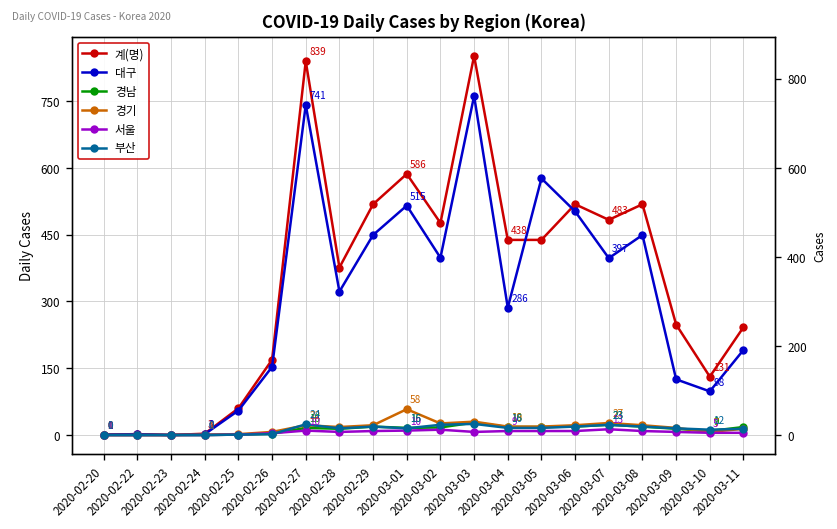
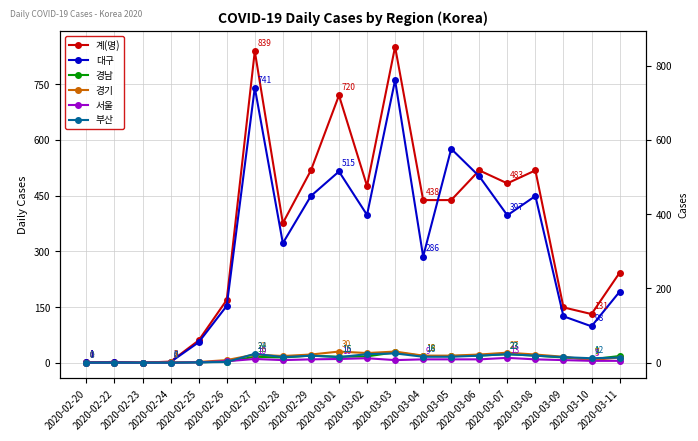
  {
    "계(명)": {
      "2020-02-27": 839,
-     "2020-03-01": 586,
+     "2020-03-01": 720,
      "2020-03-04": 438,
      "2020-03-07": 483,
-     "2020-03-09": 250,
+     "2020-03-09": 150,
      "2020-03-10": 131
    },
    "대구": {
      "2020-02-27": 741,
      "2020-03-01": 515,
      "2020-03-04": 286,
      "2020-03-07": 397,
      "2020-03-10": 98
    },
    "경기": {
-     "2020-03-01": 58
+     "2020-03-01": 30
    },
    "서울": {
      "2020-02-28": 10,
      "2020-02-29": 10,
      "2020-03-03": 10,
      "2020-03-06": 10,
      "2020-03-08": 10
    }
  }
